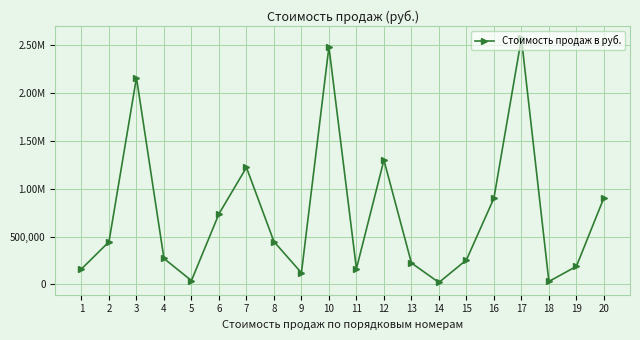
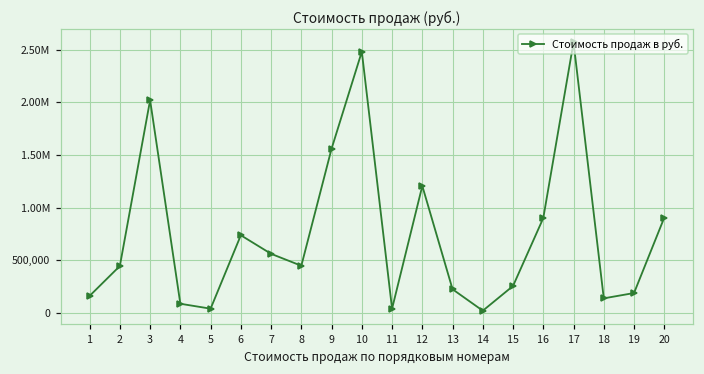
  {
    "1": "200,000",
    "2": "400,000",
-   "3": "2,200,000",
-   "4": "300,000",
+   "3": "2,000,000",
+   "4": "100,000",
    "5": "0",
    "6": "700,000",
-   "7": "1,200,000",
+   "7": "600,000",
    "8": "400,000",
-   "9": "100,000",
+   "9": "1,600,000",
    "10": "2,500,000",
-   "11": "200,000",
-   "12": "1,300,000",
+   "11": "0",
+   "12": "1,200,000",
    "13": "200,000",
    "14": "0",
    "15": "300,000",
    "16": "900,000",
-   "18": "0",
+   "18": "100,000",
    "19": "200,000",
    "20": "900,000"
  }
